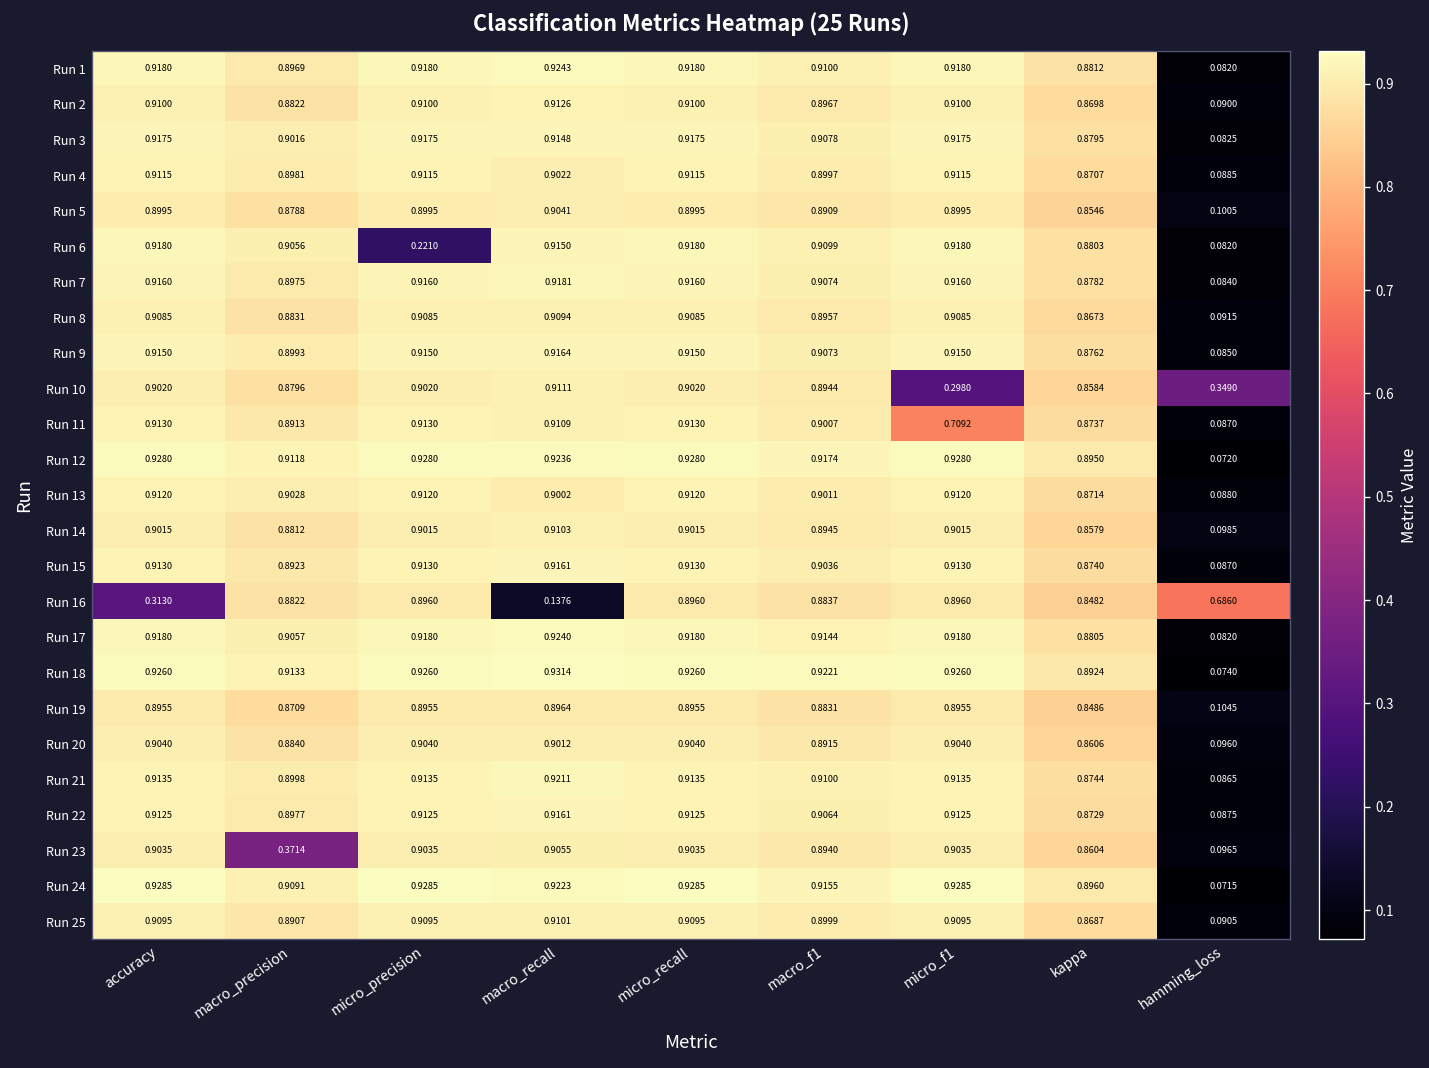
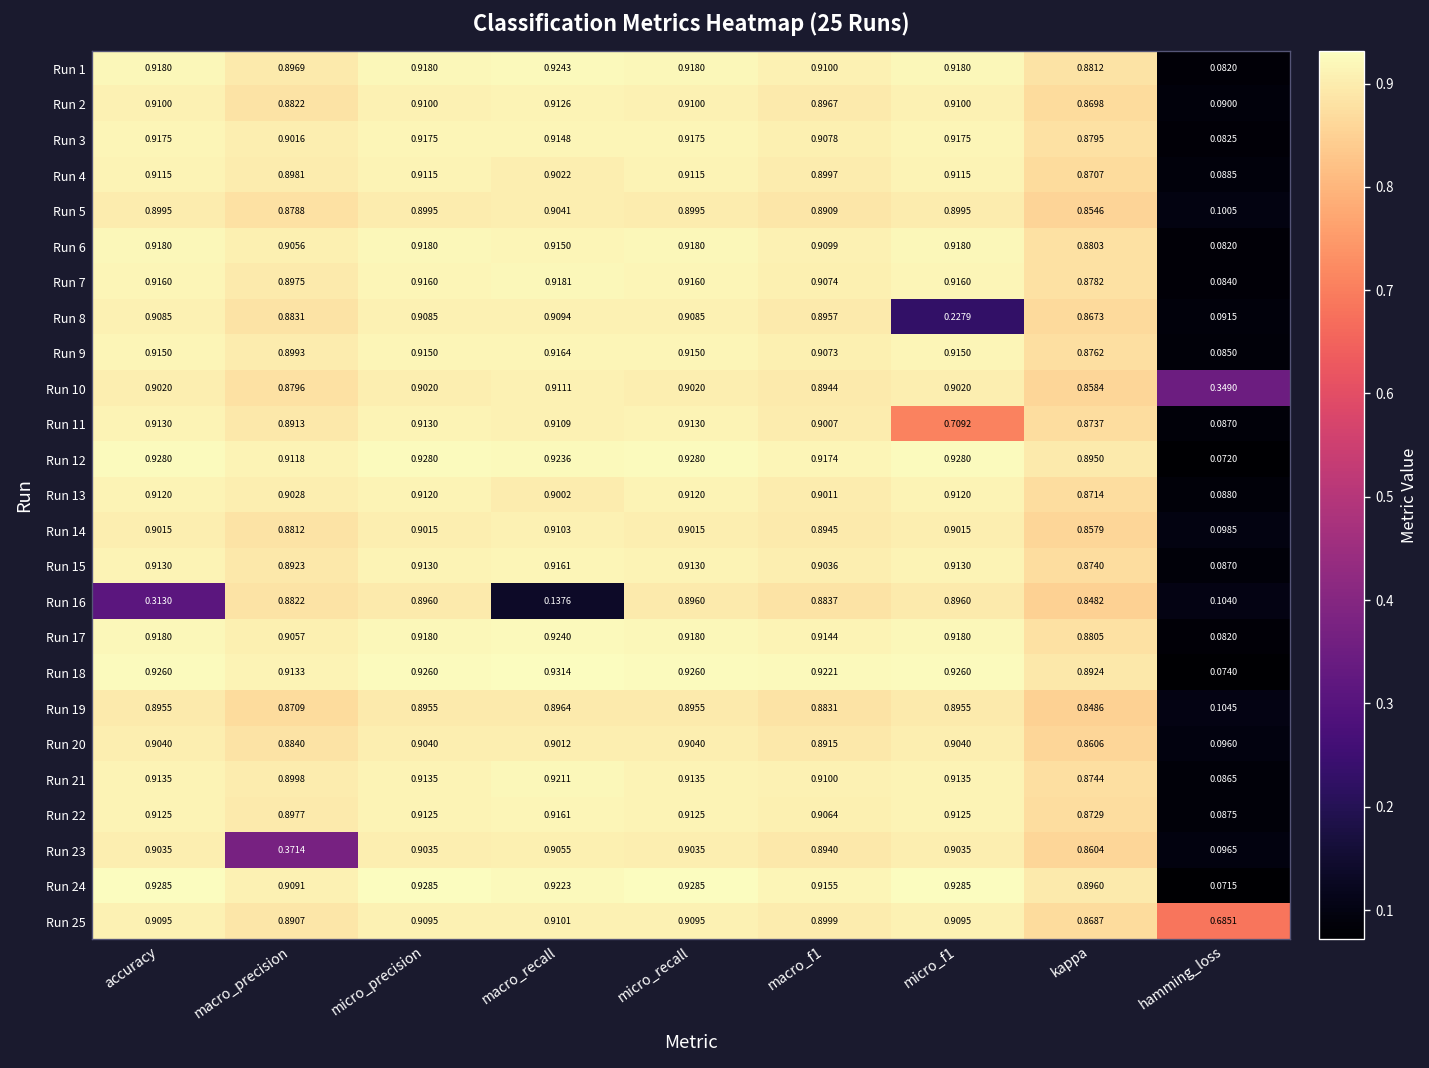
  {
    "Run 6": {
      "accuracy": 0.9180,
      "macro_precision": 0.9056,
-     "micro_precision": 0.2210,
+     "micro_precision": 0.9180,
      "macro_recall": 0.9150,
      "micro_recall": 0.9180,
      "macro_f1": 0.9099,
      "micro_f1": 0.9180,
      "kappa": 0.8803,
      "hamming_loss": 0.0820
    },
    "Run 8": {
      "accuracy": 0.9085,
      "macro_precision": 0.8831,
      "micro_precision": 0.9085,
      "macro_recall": 0.9094,
      "micro_recall": 0.9085,
      "macro_f1": 0.8957,
-     "micro_f1": 0.9085,
+     "micro_f1": 0.2279,
      "kappa": 0.8673,
      "hamming_loss": 0.0915
    },
    "Run 10": {
      "accuracy": 0.9020,
      "macro_precision": 0.8796,
      "micro_precision": 0.9020,
      "macro_recall": 0.9111,
      "micro_recall": 0.9020,
      "macro_f1": 0.8944,
-     "micro_f1": 0.2980,
+     "micro_f1": 0.9020,
      "kappa": 0.8584,
      "hamming_loss": 0.3490
    },
    "Run 16": {
      "accuracy": 0.3130,
      "macro_precision": 0.8822,
      "micro_precision": 0.8960,
      "macro_recall": 0.1376,
      "micro_recall": 0.8960,
      "macro_f1": 0.8837,
      "micro_f1": 0.8960,
      "kappa": 0.8482,
-     "hamming_loss": 0.6860
+     "hamming_loss": 0.1040
    },
    "Run 25": {
      "accuracy": 0.9095,
      "macro_precision": 0.8907,
      "micro_precision": 0.9095,
      "macro_recall": 0.9101,
      "micro_recall": 0.9095,
      "macro_f1": 0.8999,
      "micro_f1": 0.9095,
      "kappa": 0.8687,
-     "hamming_loss": 0.0905
+     "hamming_loss": 0.6851
    }
  }
